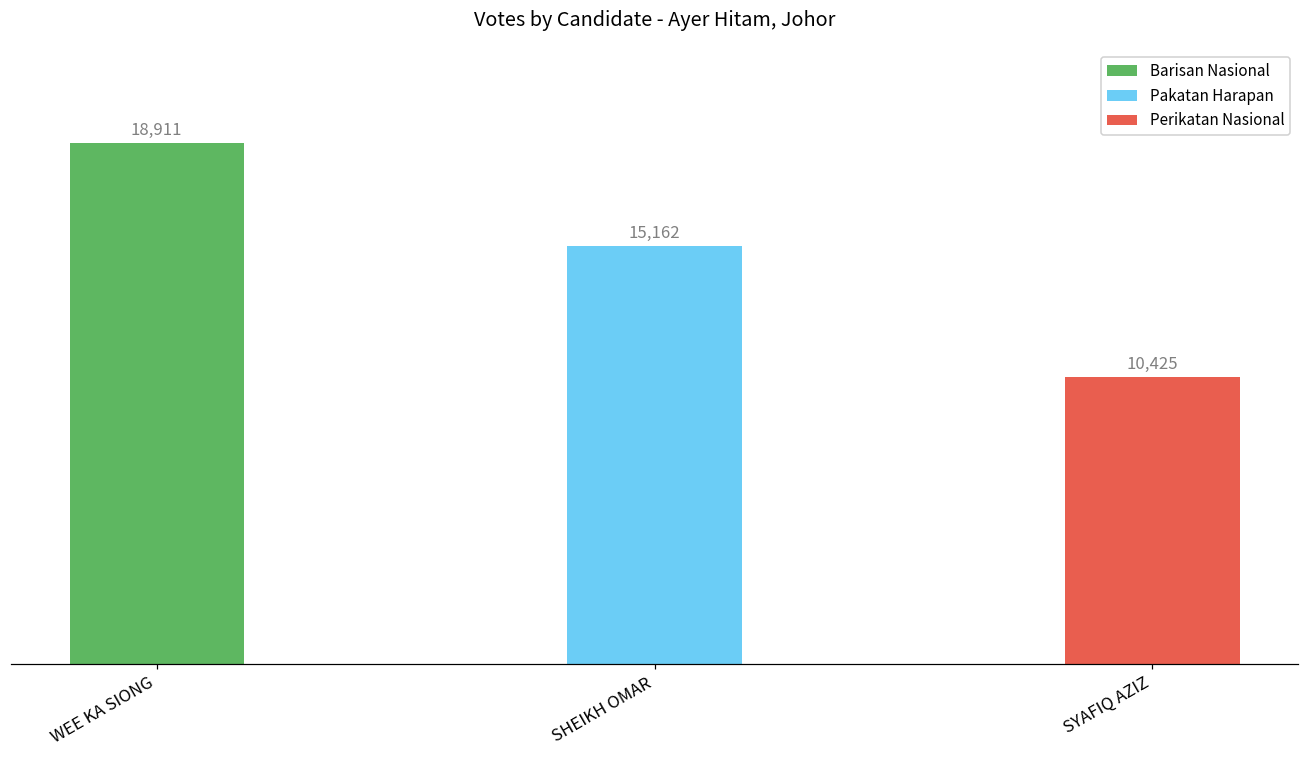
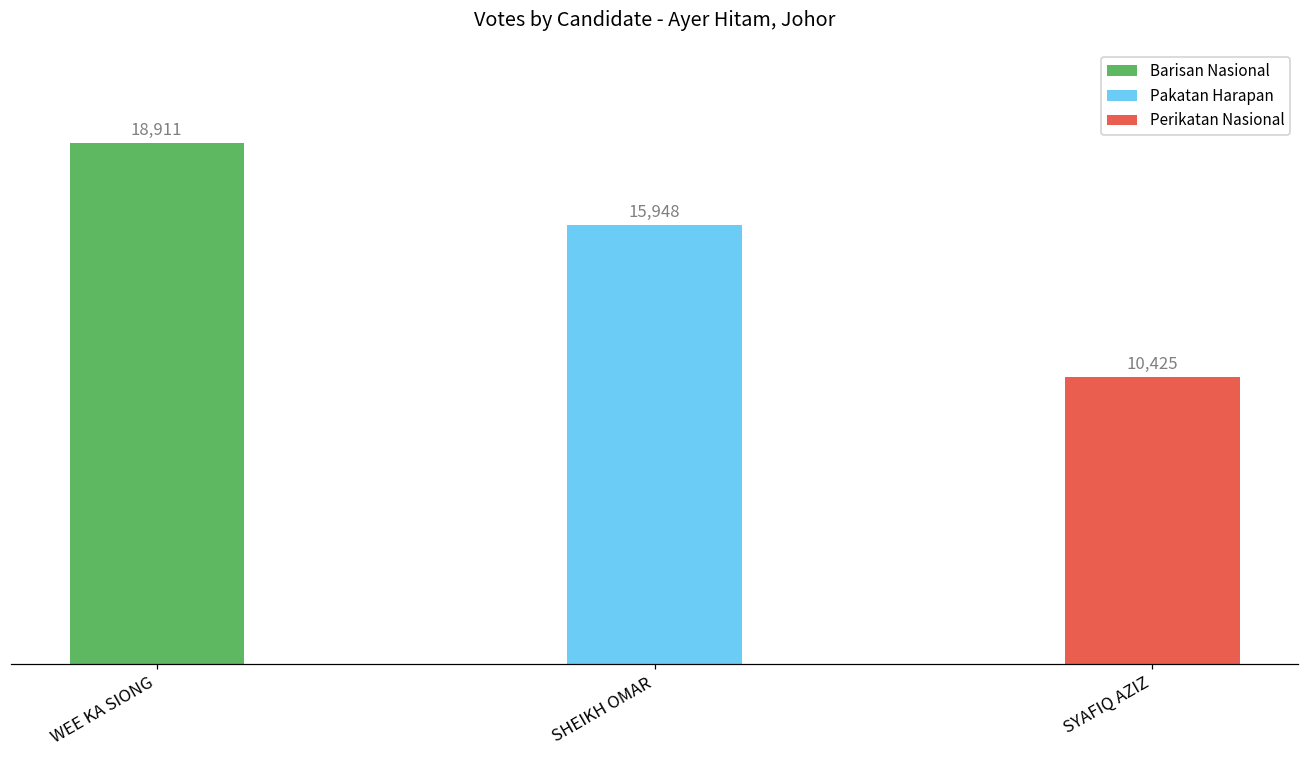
  {
    "WEE KA SIONG": "18,911",
-   "SHEIKH OMAR": "15,162",
+   "SHEIKH OMAR": "15,948",
    "SYAFIQ AZIZ": "10,425"
  }
